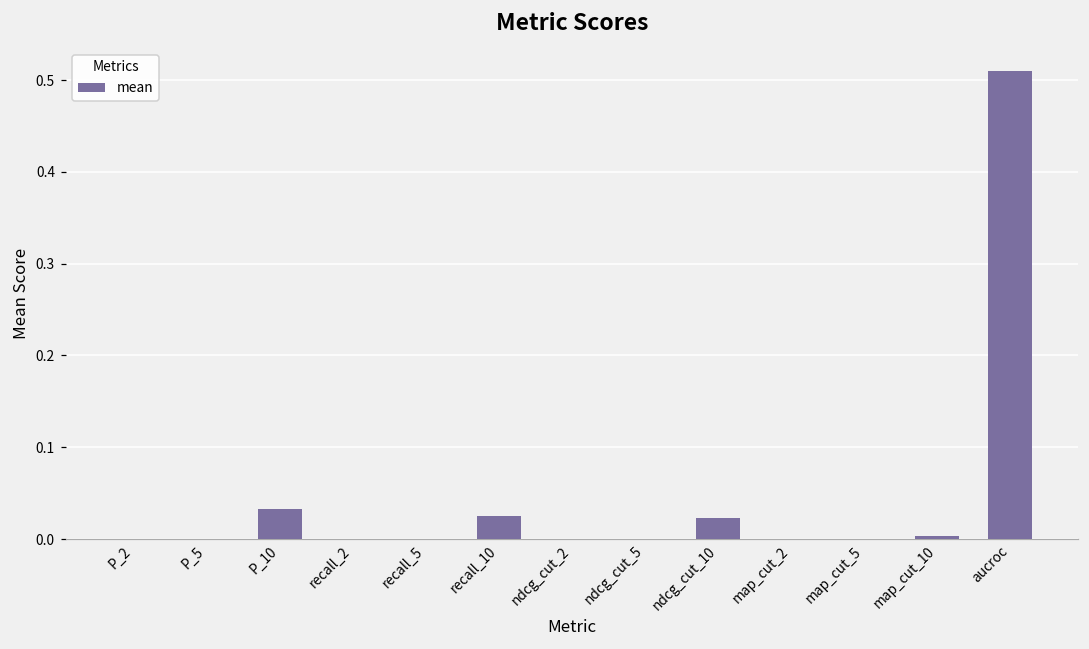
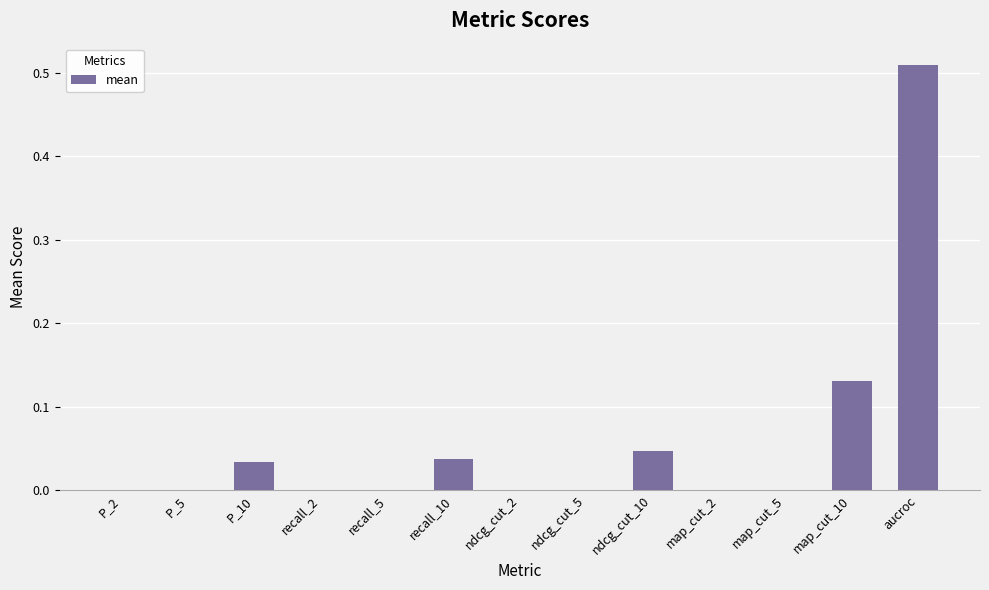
  {
    "P_2": 0.00,
    "P_5": 0.00,
    "P_10": 0.03,
    "recall_2": 0.00,
    "recall_5": 0.00,
-   "recall_10": 0.03,
+   "recall_10": 0.04,
    "ndcg_cut_2": 0.00,
    "ndcg_cut_5": 0.00,
-   "ndcg_cut_10": 0.02,
+   "ndcg_cut_10": 0.05,
    "map_cut_2": 0.00,
    "map_cut_5": 0.00,
-   "map_cut_10": 0.00,
+   "map_cut_10": 0.13,
    "aucroc": 0.51
  }
